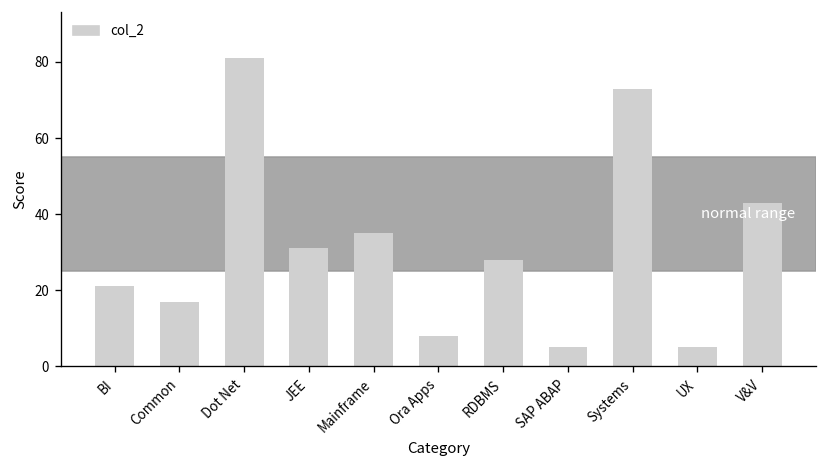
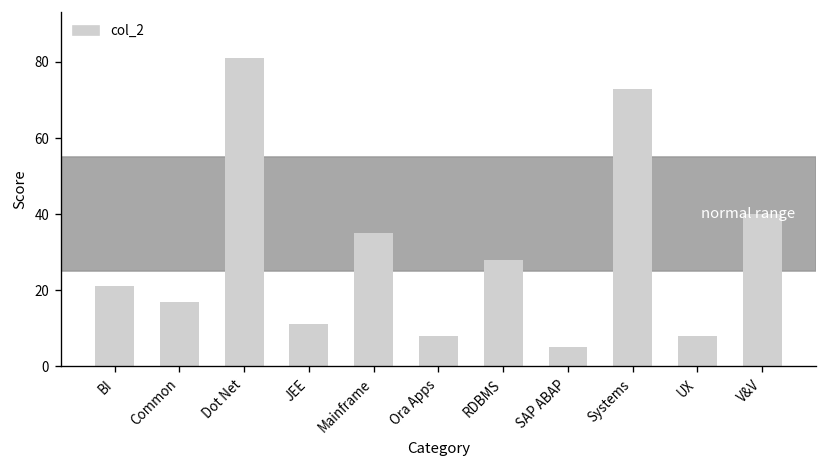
  {
    "BI": 21,
    "Common": 17,
    "Dot Net": 81,
-   "JEE": 31,
+   "JEE": 11,
    "Mainframe": 35,
    "Ora Apps": 8,
    "RDBMS": 28,
    "SAP ABAP": 5,
    "Systems": 73,
-   "UX": 5,
-   "V&V": 43
+   "UX": 8,
+   "V&V": 40
  }
